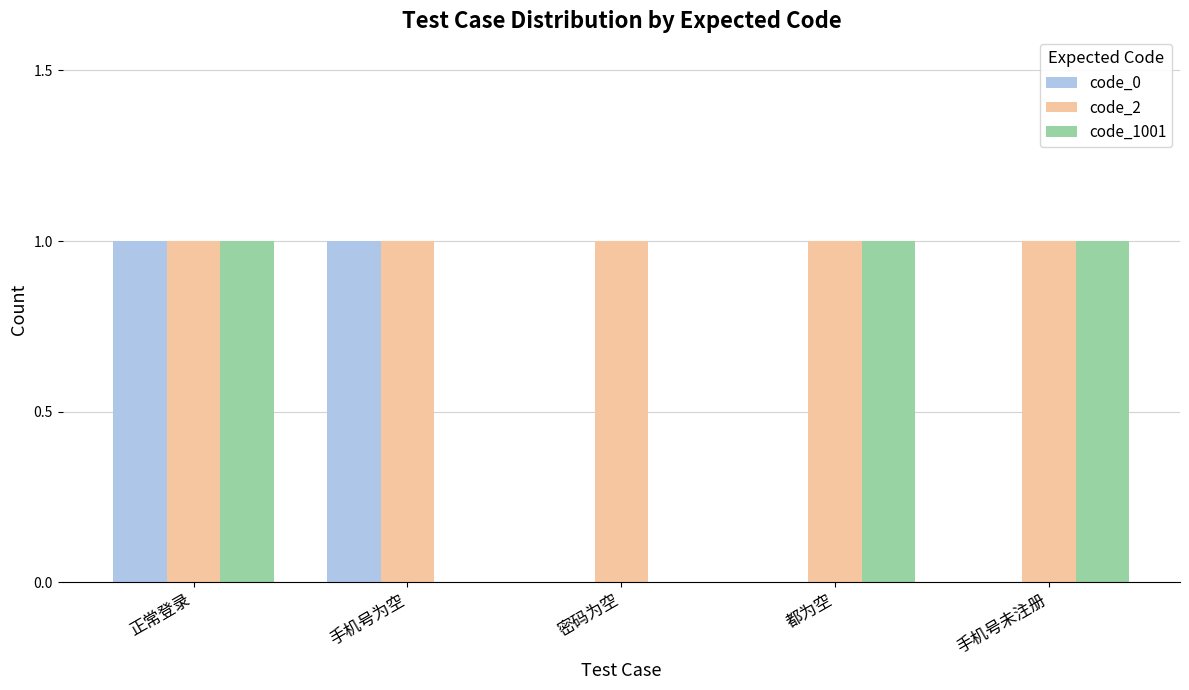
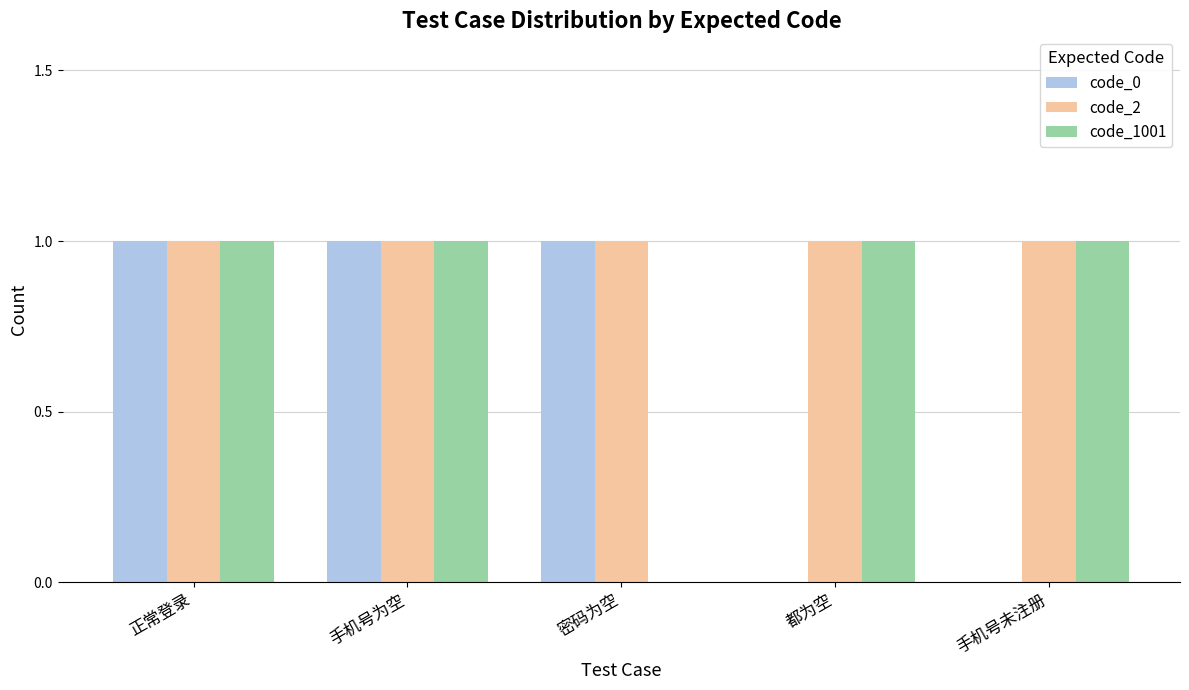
  {
    "code_0": {
      "正常登录": 1,
      "手机号为空": 1,
-     "密码为空": 0,
+     "密码为空": 1,
      "都为空": 0,
      "手机号未注册": 0
    },
    "code_2": {
      "正常登录": 1,
      "手机号为空": 1,
      "密码为空": 1,
      "都为空": 1,
      "手机号未注册": 1
    },
    "code_1001": {
      "正常登录": 1,
-     "手机号为空": 0,
+     "手机号为空": 1,
      "密码为空": 0,
      "都为空": 1,
      "手机号未注册": 1
    }
  }
